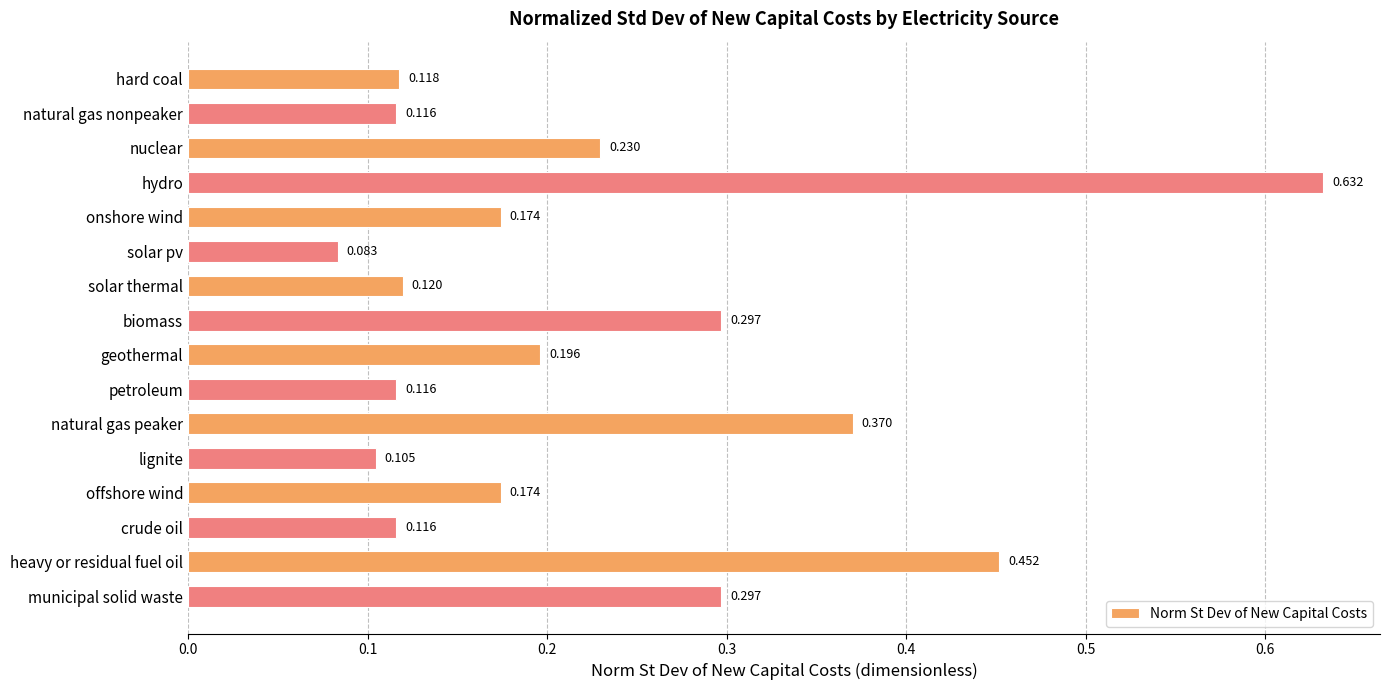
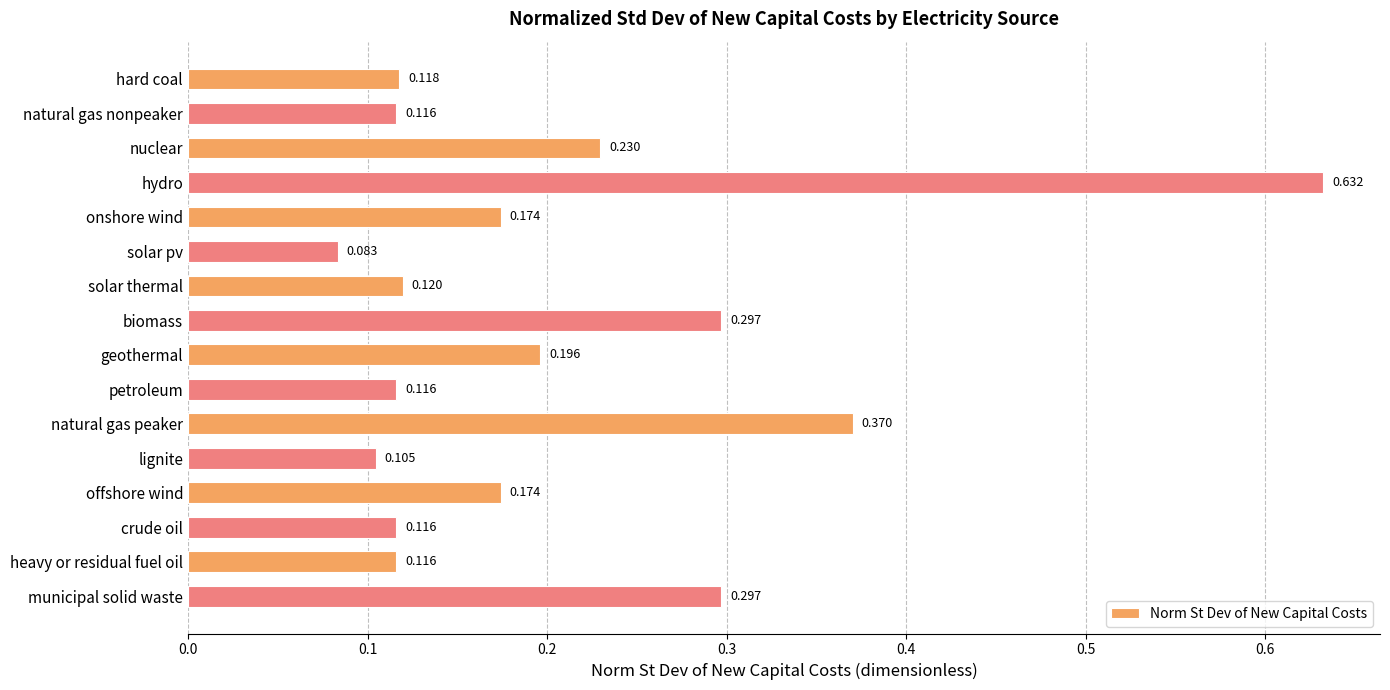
  {
    "hard coal": 0.118,
    "natural gas nonpeaker": 0.116,
    "nuclear": 0.230,
    "hydro": 0.632,
    "onshore wind": 0.174,
    "solar pv": 0.083,
    "solar thermal": 0.120,
    "biomass": 0.297,
    "geothermal": 0.196,
    "petroleum": 0.116,
    "natural gas peaker": 0.370,
    "lignite": 0.105,
    "offshore wind": 0.174,
    "crude oil": 0.116,
-   "heavy or residual fuel oil": 0.452,
+   "heavy or residual fuel oil": 0.116,
    "municipal solid waste": 0.297
  }
